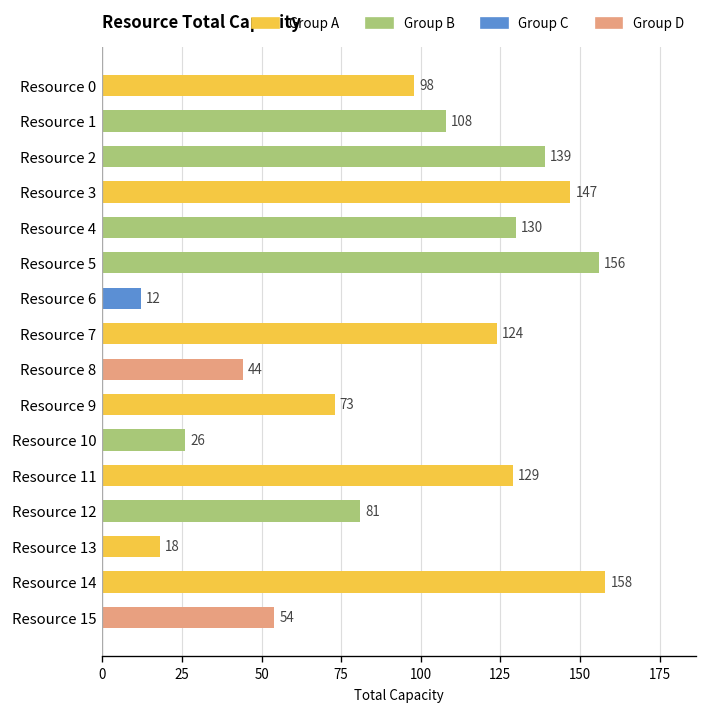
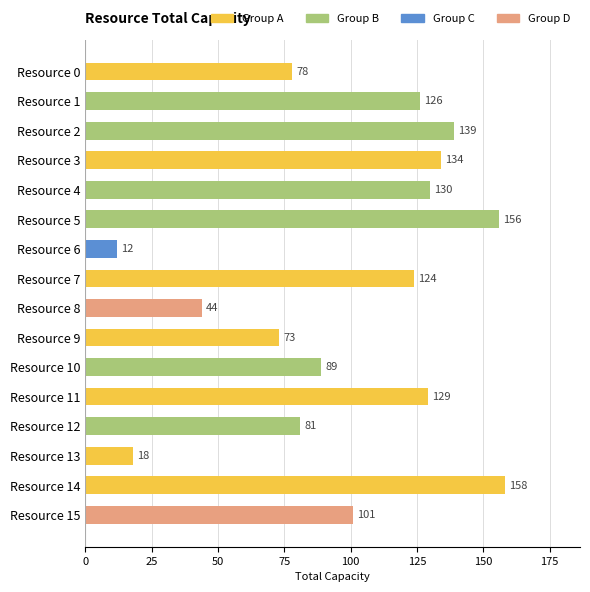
  {
-   "Resource 0": 98,
-   "Resource 1": 108,
+   "Resource 0": 78,
+   "Resource 1": 126,
    "Resource 2": 139,
-   "Resource 3": 147,
+   "Resource 3": 134,
    "Resource 4": 130,
    "Resource 5": 156,
    "Resource 6": 12,
    "Resource 7": 124,
    "Resource 8": 44,
    "Resource 9": 73,
-   "Resource 10": 26,
+   "Resource 10": 89,
    "Resource 11": 129,
    "Resource 12": 81,
    "Resource 13": 18,
    "Resource 14": 158,
-   "Resource 15": 54
+   "Resource 15": 101
  }
